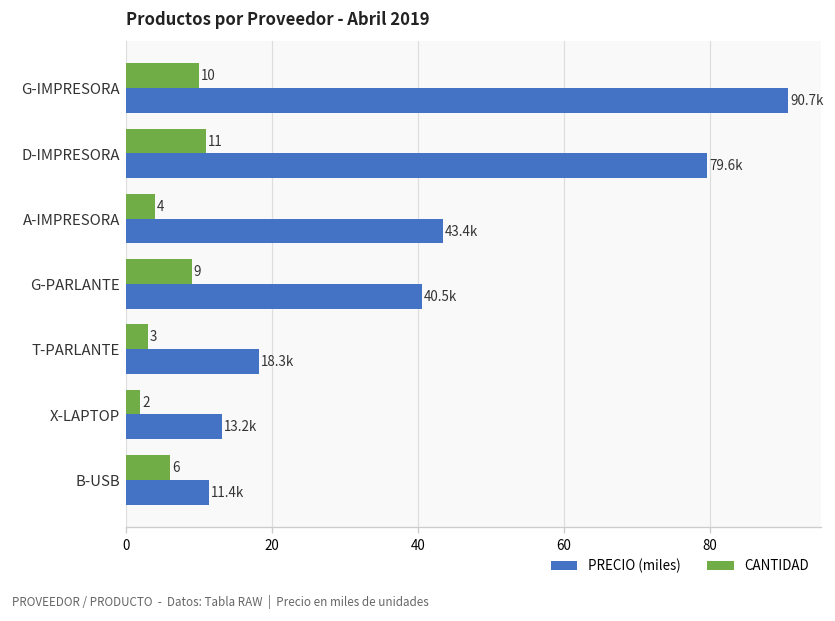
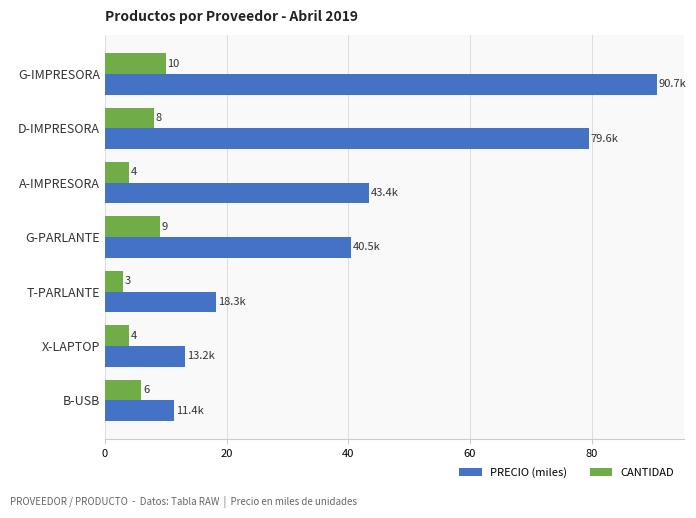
  {
    "PRECIO (miles)": {
      "G-IMPRESORA": "90.7k",
      "D-IMPRESORA": "79.6k",
      "A-IMPRESORA": "43.4k",
      "G-PARLANTE": "40.5k",
      "T-PARLANTE": "18.3k",
      "X-LAPTOP": "13.2k",
      "B-USB": "11.4k"
    },
    "CANTIDAD": {
      "G-IMPRESORA": "10",
-     "D-IMPRESORA": "11",
+     "D-IMPRESORA": "8",
      "A-IMPRESORA": "4",
      "G-PARLANTE": "9",
      "T-PARLANTE": "3",
-     "X-LAPTOP": "2",
+     "X-LAPTOP": "4",
      "B-USB": "6"
    }
  }
